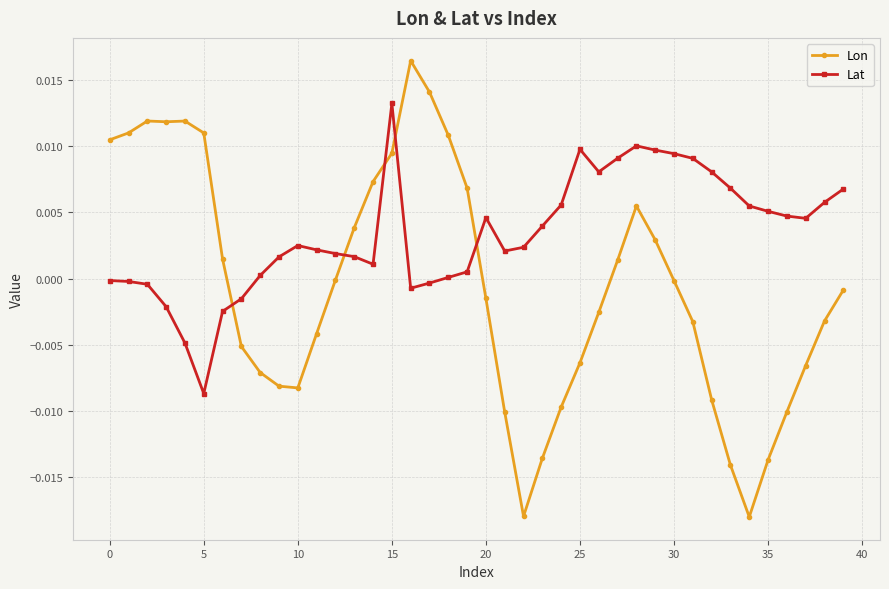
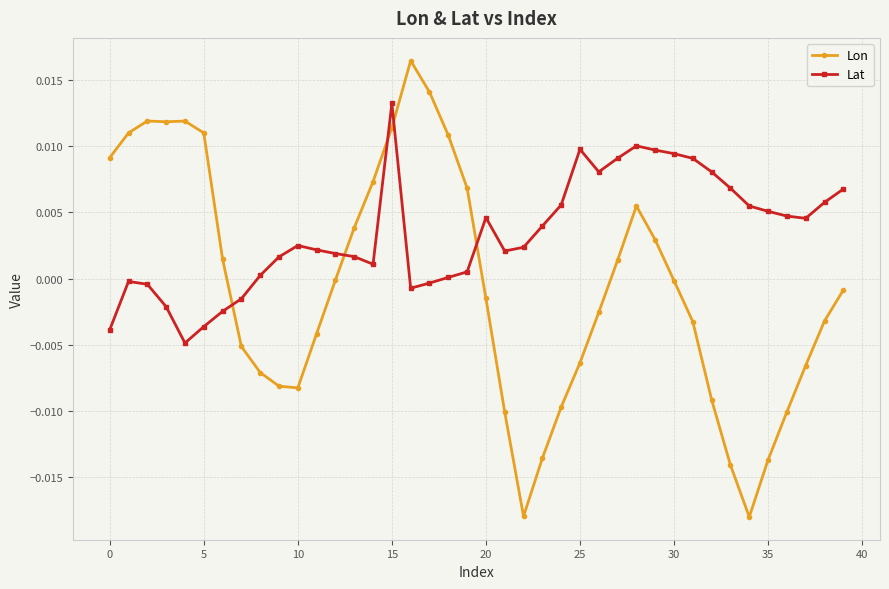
  {
    "Lon": {
-     "0": 0.0105,
+     "0": 0.0091,
      "5": 0.0110,
      "10": -0.0082,
-     "15": 0.0095,
+     "15": 0.0114,
      "20": -0.0015,
      "25": -0.0063,
      "30": -0.0002,
      "35": -0.0137
    },
    "Lat": {
-     "0": -0.0001,
-     "5": -0.0087,
+     "0": -0.0039,
+     "5": -0.0036,
      "10": 0.0025,
      "15": 0.0132,
      "20": 0.0046,
      "25": 0.0098,
      "30": 0.0094,
      "35": 0.0051
    }
  }
